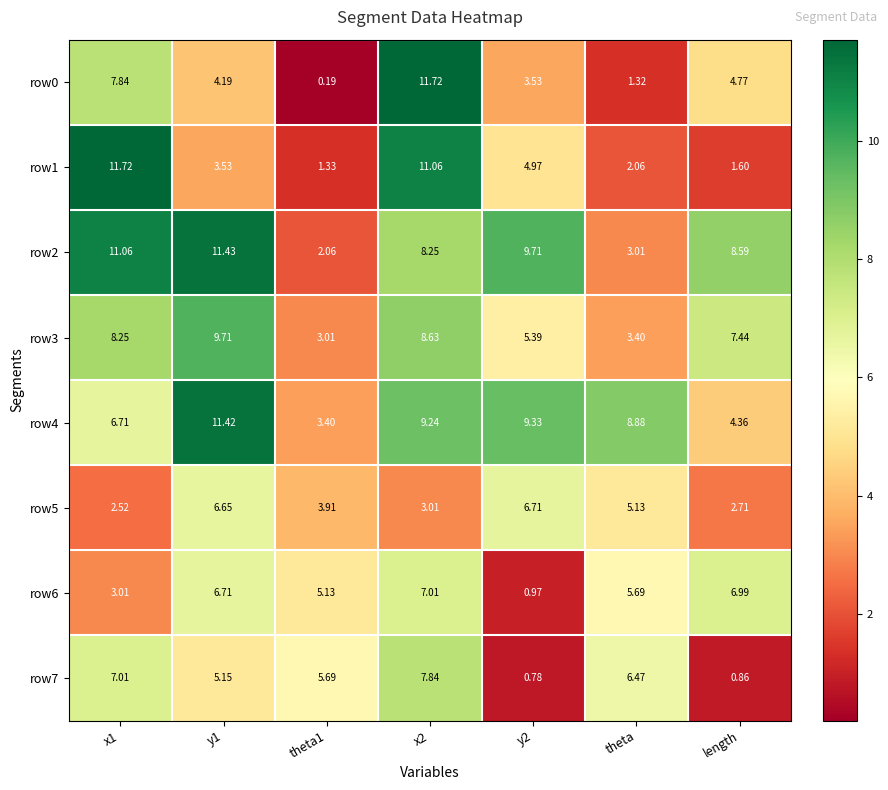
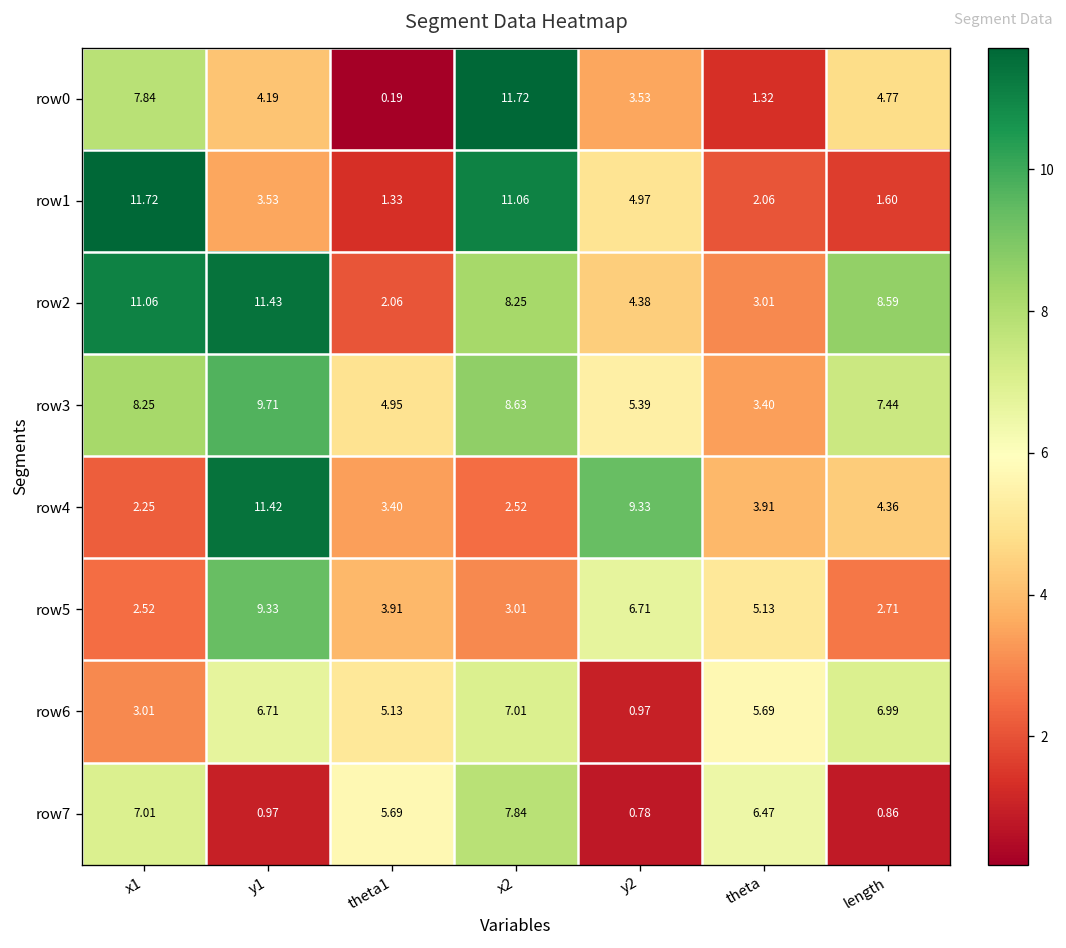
  {
    "row0": {
      "x1": 7.84,
      "y1": 4.19,
      "theta1": 0.19,
      "x2": 11.72,
      "y2": 3.53,
      "theta": 1.32,
      "length": 4.77
    },
    "row1": {
      "x1": 11.72,
      "y1": 3.53,
      "theta1": 1.33,
      "x2": 11.06,
      "y2": 4.97,
      "theta": 2.06,
      "length": 1.60
    },
    "row2": {
      "x1": 11.06,
      "y1": 11.43,
      "theta1": 2.06,
      "x2": 8.25,
-     "y2": 9.71,
+     "y2": 4.38,
      "theta": 3.01,
      "length": 8.59
    },
    "row3": {
      "x1": 8.25,
      "y1": 9.71,
-     "theta1": 3.01,
+     "theta1": 4.95,
      "x2": 8.63,
      "y2": 5.39,
      "theta": 3.40,
      "length": 7.44
    },
    "row4": {
-     "x1": 6.71,
+     "x1": 2.25,
      "y1": 11.42,
      "theta1": 3.40,
-     "x2": 9.24,
+     "x2": 2.52,
      "y2": 9.33,
-     "theta": 8.88,
+     "theta": 3.91,
      "length": 4.36
    },
    "row5": {
      "x1": 2.52,
-     "y1": 6.65,
+     "y1": 9.33,
      "theta1": 3.91,
      "x2": 3.01,
      "y2": 6.71,
      "theta": 5.13,
      "length": 2.71
    },
    "row6": {
      "x1": 3.01,
      "y1": 6.71,
      "theta1": 5.13,
      "x2": 7.01,
      "y2": 0.97,
      "theta": 5.69,
      "length": 6.99
    },
    "row7": {
      "x1": 7.01,
-     "y1": 5.15,
+     "y1": 0.97,
      "theta1": 5.69,
      "x2": 7.84,
      "y2": 0.78,
      "theta": 6.47,
      "length": 0.86
    }
  }
